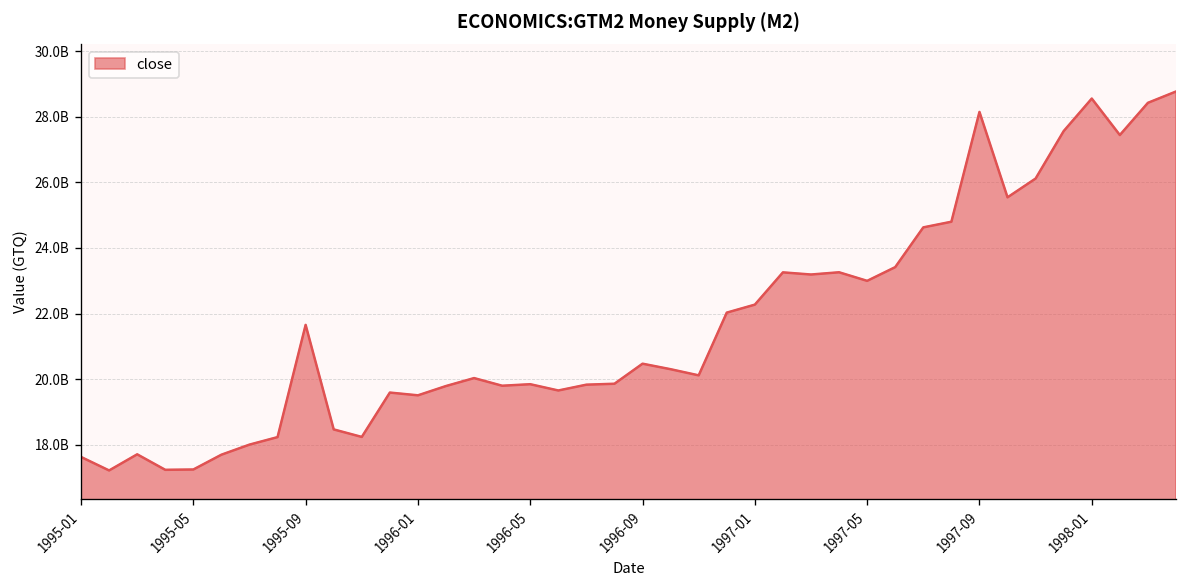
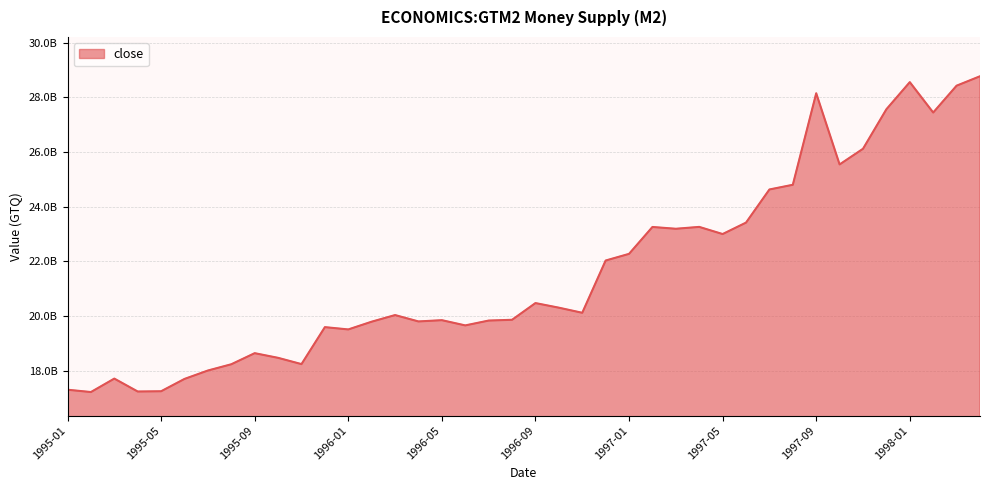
  {
-   "1995-01": 17600000000,
+   "1995-01": 17300000000,
    "1995-05": 17200000000,
-   "1995-09": 21700000000,
+   "1995-09": 18600000000,
    "1996-01": 19500000000,
    "1996-05": 19800000000,
    "1996-09": 20500000000,
    "1997-01": 22300000000,
    "1997-05": 23000000000,
    "1997-09": 28100000000,
    "1998-01": 28600000000
  }
